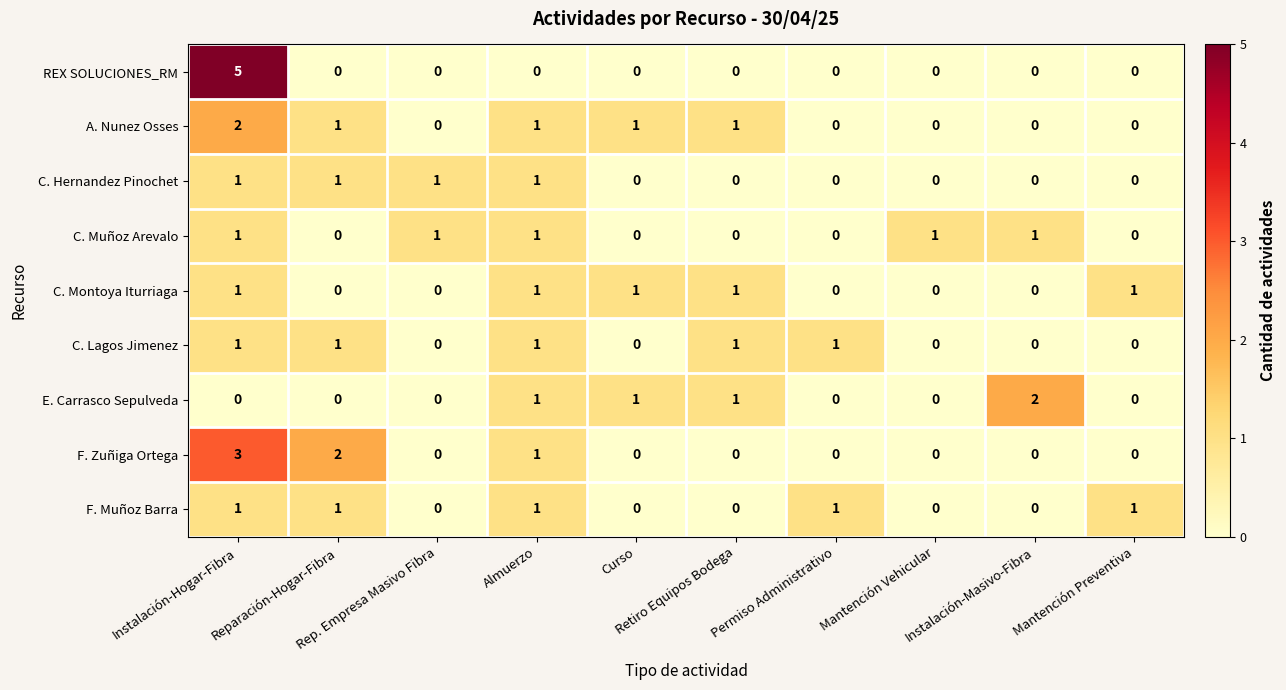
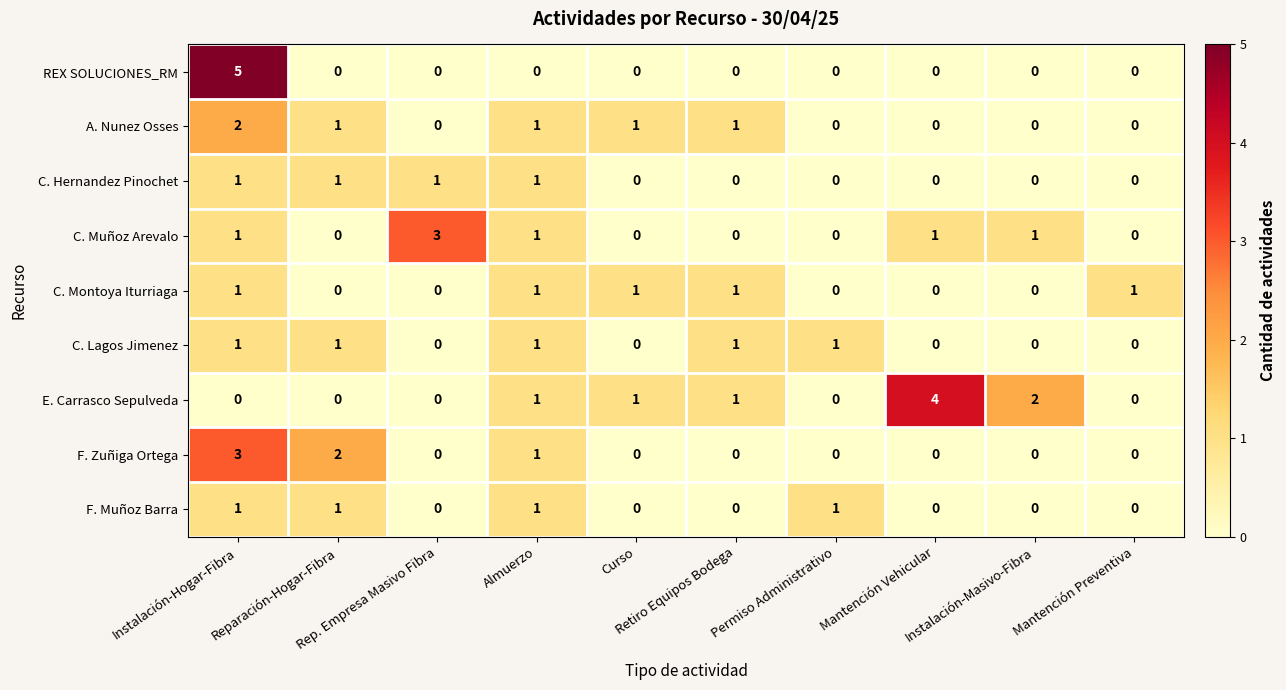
  {
    "REX SOLUCIONES_RM": {
      "Instalación-Hogar-Fibra": 5,
      "Reparación-Hogar-Fibra": 0,
      "Rep. Empresa Masivo Fibra": 0,
      "Almuerzo": 0,
      "Curso": 0,
      "Retiro Equipos Bodega": 0,
      "Permiso Administrativo": 0,
      "Mantención Vehicular": 0,
      "Instalación-Masivo-Fibra": 0,
      "Mantención Preventiva": 0
    },
    "A. Nunez Osses": {
      "Instalación-Hogar-Fibra": 2,
      "Reparación-Hogar-Fibra": 1,
      "Rep. Empresa Masivo Fibra": 0,
      "Almuerzo": 1,
      "Curso": 1,
      "Retiro Equipos Bodega": 1,
      "Permiso Administrativo": 0,
      "Mantención Vehicular": 0,
      "Instalación-Masivo-Fibra": 0,
      "Mantención Preventiva": 0
    },
    "C. Hernandez Pinochet": {
      "Instalación-Hogar-Fibra": 1,
      "Reparación-Hogar-Fibra": 1,
      "Rep. Empresa Masivo Fibra": 1,
      "Almuerzo": 1,
      "Curso": 0,
      "Retiro Equipos Bodega": 0,
      "Permiso Administrativo": 0,
      "Mantención Vehicular": 0,
      "Instalación-Masivo-Fibra": 0,
      "Mantención Preventiva": 0
    },
    "C. Muñoz Arevalo": {
      "Instalación-Hogar-Fibra": 1,
      "Reparación-Hogar-Fibra": 0,
-     "Rep. Empresa Masivo Fibra": 1,
+     "Rep. Empresa Masivo Fibra": 3,
      "Almuerzo": 1,
      "Curso": 0,
      "Retiro Equipos Bodega": 0,
      "Permiso Administrativo": 0,
      "Mantención Vehicular": 1,
      "Instalación-Masivo-Fibra": 1,
      "Mantención Preventiva": 0
    },
    "C. Montoya Iturriaga": {
      "Instalación-Hogar-Fibra": 1,
      "Reparación-Hogar-Fibra": 0,
      "Rep. Empresa Masivo Fibra": 0,
      "Almuerzo": 1,
      "Curso": 1,
      "Retiro Equipos Bodega": 1,
      "Permiso Administrativo": 0,
      "Mantención Vehicular": 0,
      "Instalación-Masivo-Fibra": 0,
      "Mantención Preventiva": 1
    },
    "C. Lagos Jimenez": {
      "Instalación-Hogar-Fibra": 1,
      "Reparación-Hogar-Fibra": 1,
      "Rep. Empresa Masivo Fibra": 0,
      "Almuerzo": 1,
      "Curso": 0,
      "Retiro Equipos Bodega": 1,
      "Permiso Administrativo": 1,
      "Mantención Vehicular": 0,
      "Instalación-Masivo-Fibra": 0,
      "Mantención Preventiva": 0
    },
    "E. Carrasco Sepulveda": {
      "Instalación-Hogar-Fibra": 0,
      "Reparación-Hogar-Fibra": 0,
      "Rep. Empresa Masivo Fibra": 0,
      "Almuerzo": 1,
      "Curso": 1,
      "Retiro Equipos Bodega": 1,
      "Permiso Administrativo": 0,
-     "Mantención Vehicular": 0,
+     "Mantención Vehicular": 4,
      "Instalación-Masivo-Fibra": 2,
      "Mantención Preventiva": 0
    },
    "F. Zuñiga Ortega": {
      "Instalación-Hogar-Fibra": 3,
      "Reparación-Hogar-Fibra": 2,
      "Rep. Empresa Masivo Fibra": 0,
      "Almuerzo": 1,
      "Curso": 0,
      "Retiro Equipos Bodega": 0,
      "Permiso Administrativo": 0,
      "Mantención Vehicular": 0,
      "Instalación-Masivo-Fibra": 0,
      "Mantención Preventiva": 0
    },
    "F. Muñoz Barra": {
      "Instalación-Hogar-Fibra": 1,
      "Reparación-Hogar-Fibra": 1,
      "Rep. Empresa Masivo Fibra": 0,
      "Almuerzo": 1,
      "Curso": 0,
      "Retiro Equipos Bodega": 0,
      "Permiso Administrativo": 1,
      "Mantención Vehicular": 0,
      "Instalación-Masivo-Fibra": 0,
-     "Mantención Preventiva": 1
+     "Mantención Preventiva": 0
    }
  }
